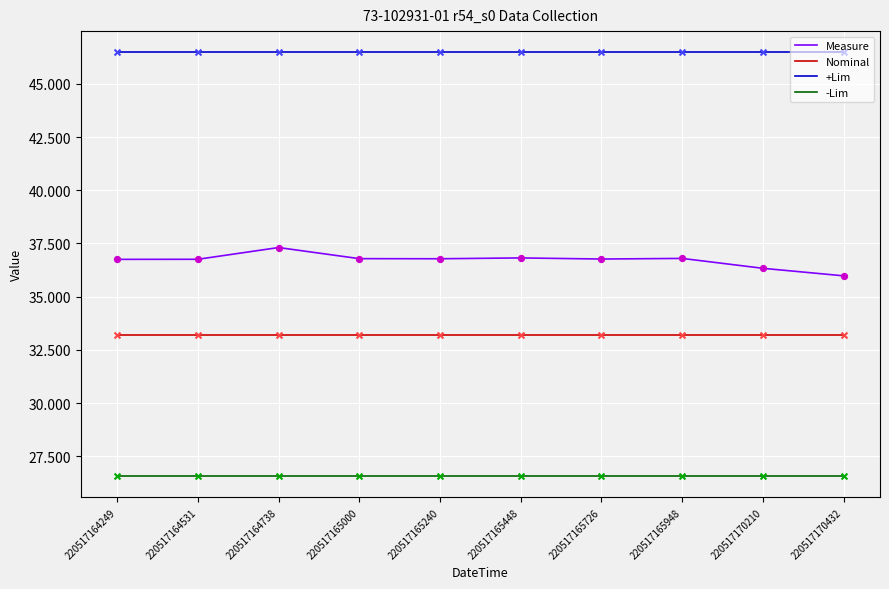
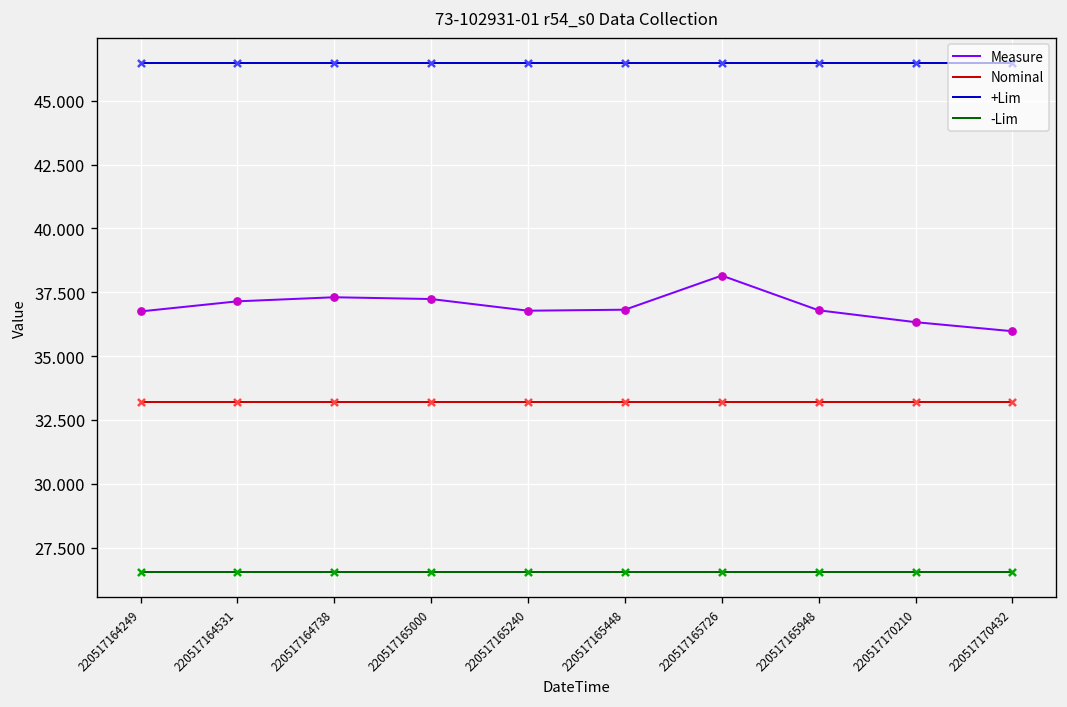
  {
    "Measure": {
      "220517164249": 36.8,
-     "220517164531": 36.8,
+     "220517164531": 37.1,
      "220517164738": 37.3,
-     "220517165000": 36.8,
+     "220517165000": 37.2,
      "220517165240": 36.8,
      "220517165448": 36.8,
-     "220517165726": 36.8,
+     "220517165726": 38.2,
      "220517165948": 36.8,
      "220517170210": 36.3,
      "220517170432": 36.0
    },
    "Nominal": {
      "220517164249": 33.2,
      "220517164531": 33.2,
      "220517164738": 33.2,
      "220517165000": 33.2,
      "220517165240": 33.2,
      "220517165448": 33.2,
      "220517165726": 33.2,
      "220517165948": 33.2,
      "220517170210": 33.2,
      "220517170432": 33.2
    },
    "+Lim": {
      "220517164249": 46.5,
      "220517164531": 46.5,
      "220517164738": 46.5,
      "220517165000": 46.5,
      "220517165240": 46.5,
      "220517165448": 46.5,
      "220517165726": 46.5,
      "220517165948": 46.5,
      "220517170210": 46.5
    },
    "-Lim": {
      "220517164249": 26.6,
      "220517164531": 26.6,
      "220517164738": 26.6,
      "220517165000": 26.6,
      "220517165240": 26.6,
      "220517165448": 26.6,
      "220517165726": 26.6,
      "220517165948": 26.6,
      "220517170210": 26.6,
      "220517170432": 26.6
    }
  }
